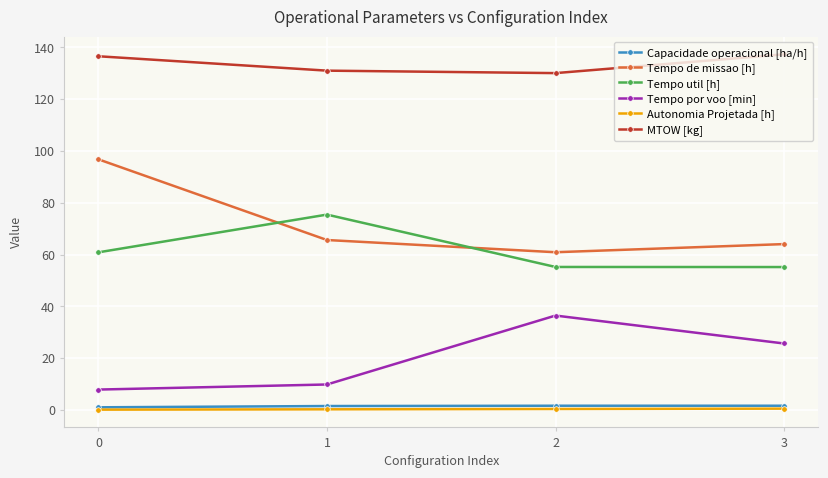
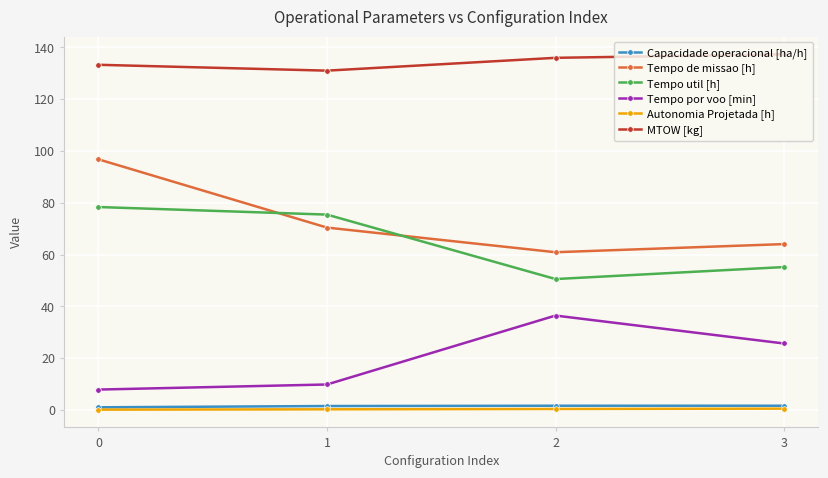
  {
    "Capacidade operacional [ha/h]": {
      "1": 2,
      "2": 2,
      "3": 2
    },
    "Tempo de missao [h]": {
      "0": 97,
-     "1": 66,
+     "1": 70,
      "2": 61,
      "3": 64
    },
    "Tempo util [h]": {
-     "0": 61,
+     "0": 78,
      "1": 75,
-     "2": 55,
+     "2": 51,
      "3": 55
    },
    "Tempo por voo [min]": {
      "0": 8,
      "1": 10,
      "2": 36,
      "3": 26
    },
    "Autonomia Projetada [h]": {
      "1": 0,
      "2": 0,
      "3": 1
    },
    "MTOW [kg]": {
-     "0": 137,
+     "0": 133,
      "1": 131,
-     "2": 130
+     "2": 136
    }
  }
